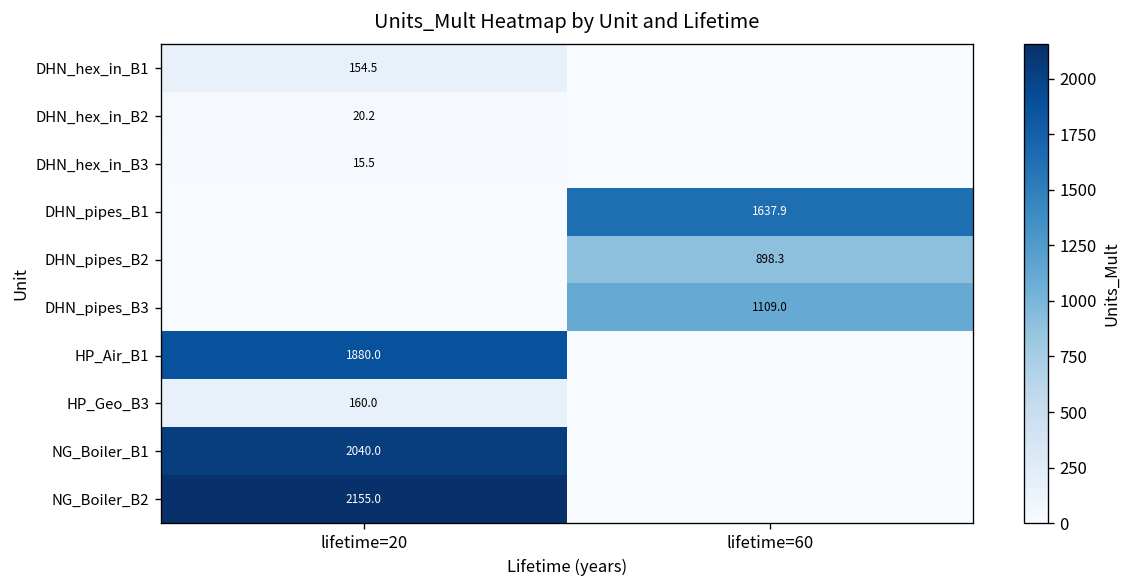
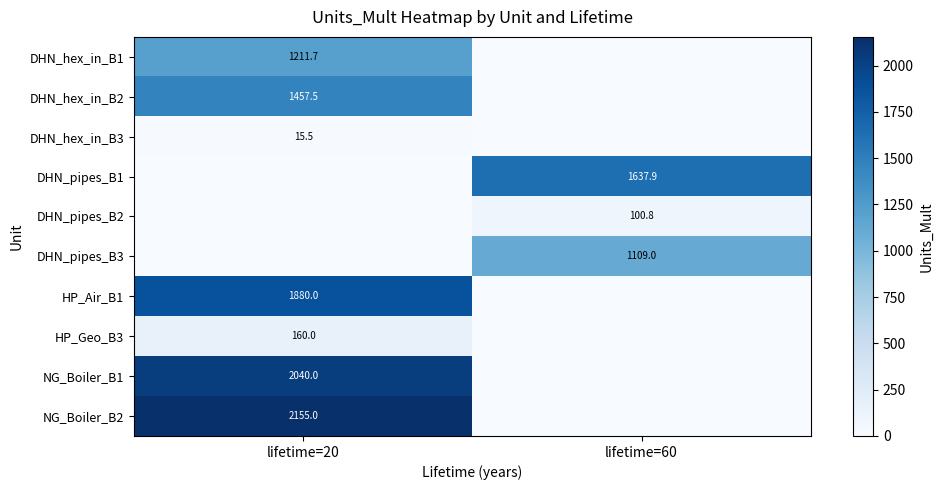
  {
    "DHN_hex_in_B1": {
-     "lifetime=20": 154.5
+     "lifetime=20": 1211.7
    },
    "DHN_hex_in_B2": {
-     "lifetime=20": 20.2
+     "lifetime=20": 1457.5
    },
    "DHN_hex_in_B3": {
      "lifetime=20": 15.5
    },
    "DHN_pipes_B1": {
      "lifetime=60": 1637.9
    },
    "DHN_pipes_B2": {
-     "lifetime=60": 898.3
+     "lifetime=60": 100.8
    },
    "DHN_pipes_B3": {
      "lifetime=60": 1109.0
    },
    "HP_Air_B1": {
      "lifetime=20": 1880.0
    },
    "HP_Geo_B3": {
      "lifetime=20": 160.0
    },
    "NG_Boiler_B1": {
      "lifetime=20": 2040.0
    },
    "NG_Boiler_B2": {
      "lifetime=20": 2155.0
    }
  }
